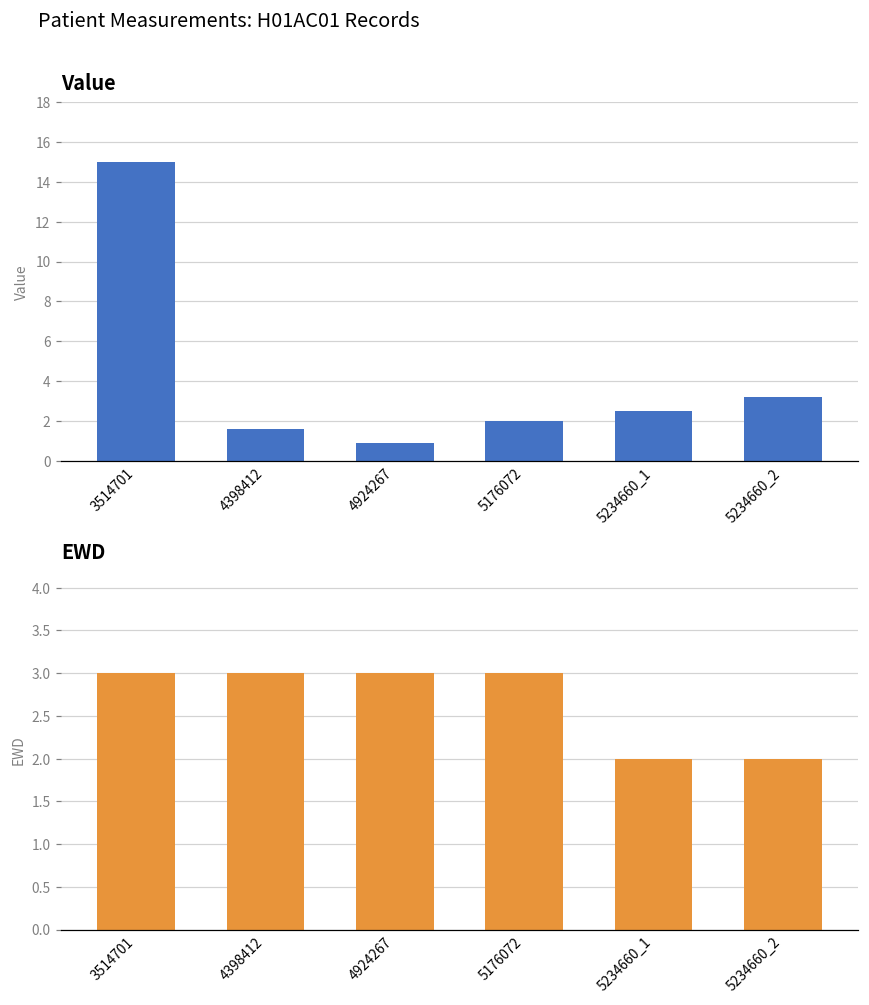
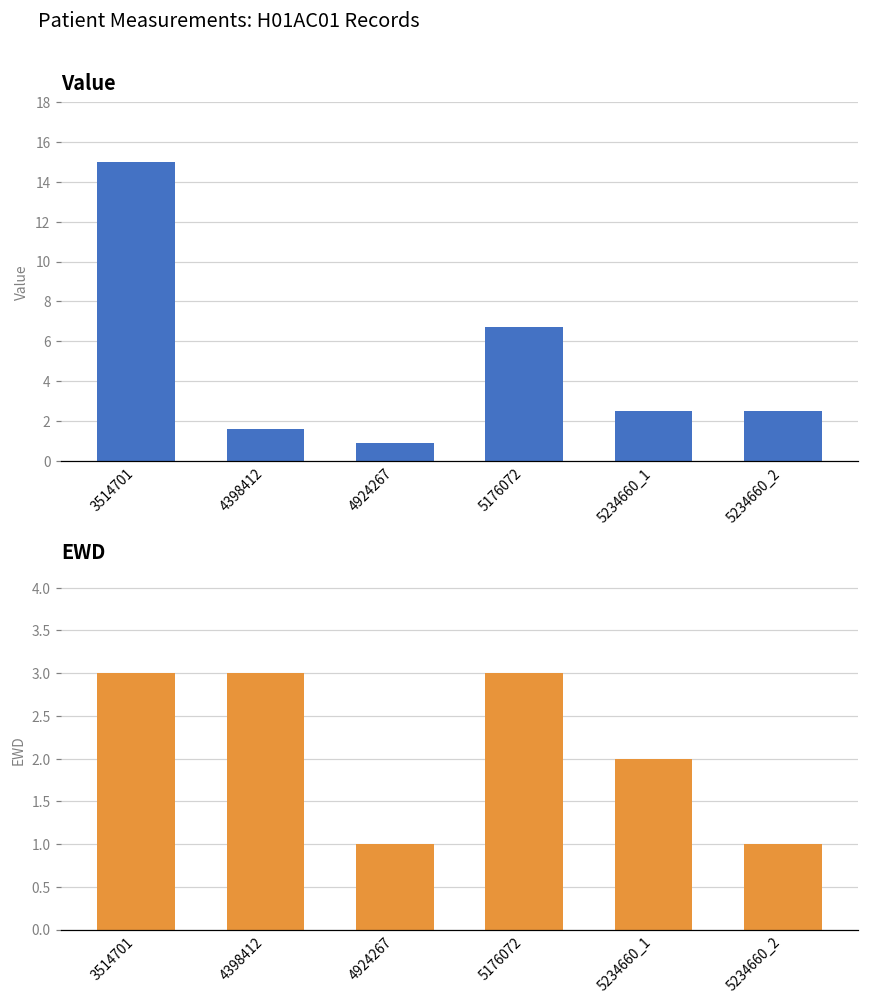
  {
    "Value": {
      "3514701": 15.0,
      "4398412": 1.6,
      "4924267": 0.9,
-     "5176072": 2.0,
+     "5176072": 6.7,
      "5234660_1": 2.5,
-     "5234660_2": 3.2
+     "5234660_2": 2.5
    },
    "EWD": {
      "3514701": 3,
      "4398412": 3,
-     "4924267": 3,
+     "4924267": 1,
      "5176072": 3,
      "5234660_1": 2,
-     "5234660_2": 2
+     "5234660_2": 1
    }
  }
